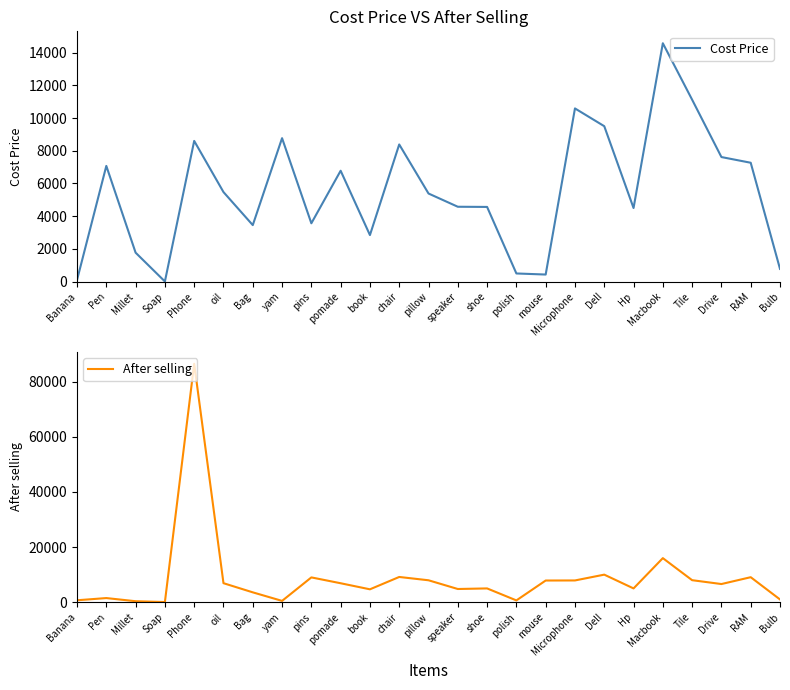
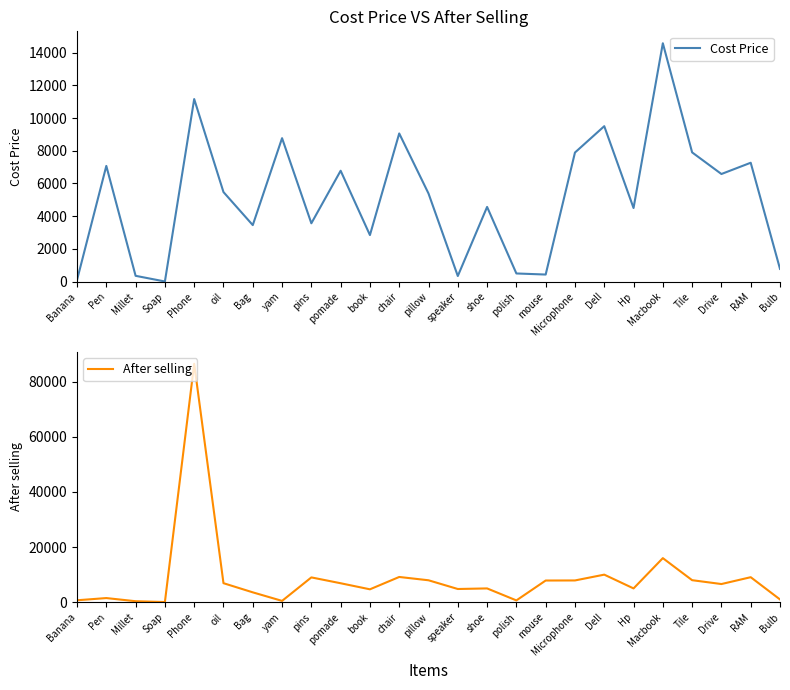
  {
    "Cost Price VS After Selling": {
      "Banana": 100,
      "Pen": 7100,
-     "Millet": 1800,
+     "Millet": 400,
      "Soap": 0,
-     "Phone": 8600,
+     "Phone": 11200,
      "oil": 5500,
      "Bag": 3500,
      "yam": 8800,
      "pins": 3600,
      "pomade": 6800,
      "book": 2800,
-     "chair": 8400,
+     "chair": 9100,
      "pillow": 5400,
-     "speaker": 4600,
+     "speaker": 300,
      "shoe": 4600,
      "polish": 500,
      "mouse": 400,
-     "Microphone": 10600,
+     "Microphone": 7900,
      "Dell": 9500,
      "Hp": 4500,
      "Macbook": 14600,
-     "Tile": 11100,
-     "Drive": 7600,
+     "Tile": 7900,
+     "Drive": 6600,
      "RAM": 7300,
      "Bulb": 800
    }
  }
